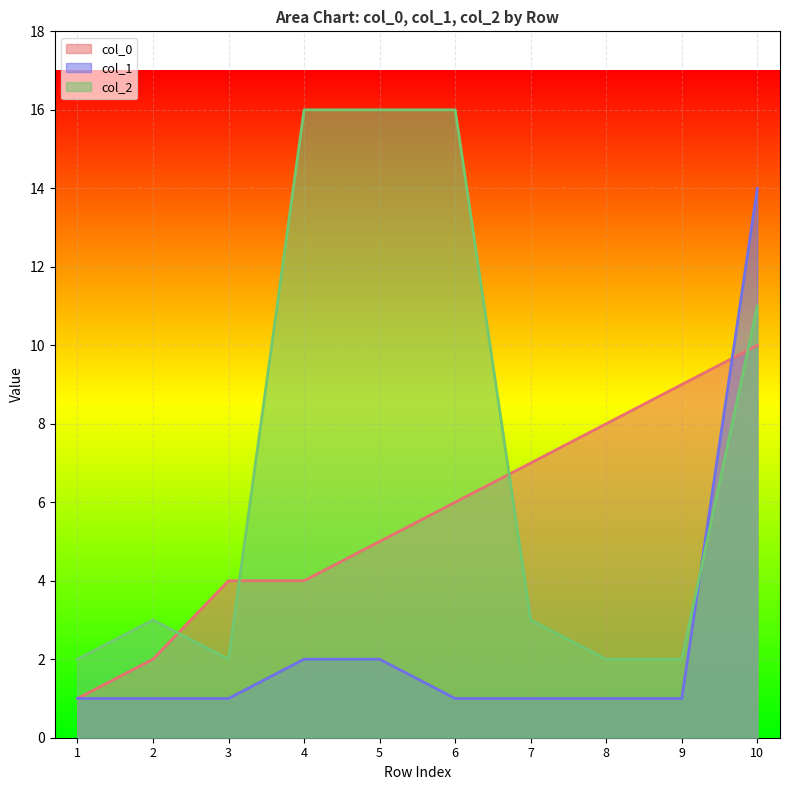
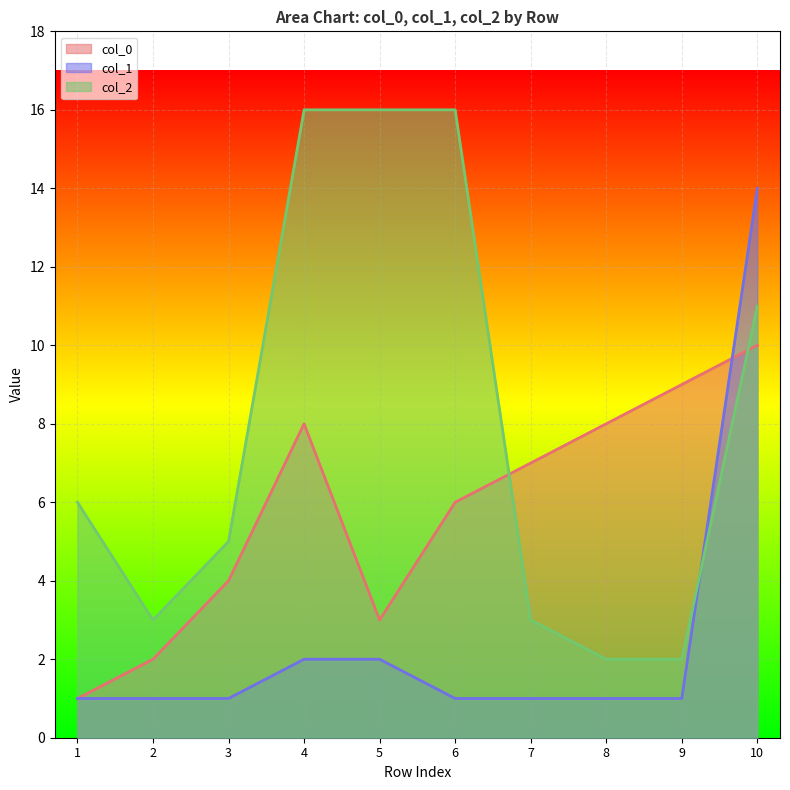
  {
    "col_0": {
      "2": 2,
      "3": 4,
-     "4": 4,
-     "5": 5,
+     "4": 8,
+     "5": 3,
      "6": 6,
      "7": 7,
      "8": 8,
      "9": 9,
      "10": 10
    },
    "col_1": {
      "2": 1,
      "3": 1,
      "4": 2,
      "5": 2,
      "6": 1,
      "7": 1,
      "8": 1,
      "9": 1,
      "10": 14
    },
    "col_2": {
-     "1": 2,
+     "1": 6,
      "2": 3,
-     "3": 2,
+     "3": 5,
      "4": 16,
      "5": 16,
      "6": 16,
      "7": 3,
      "8": 2,
      "9": 2,
      "10": 11
    }
  }
